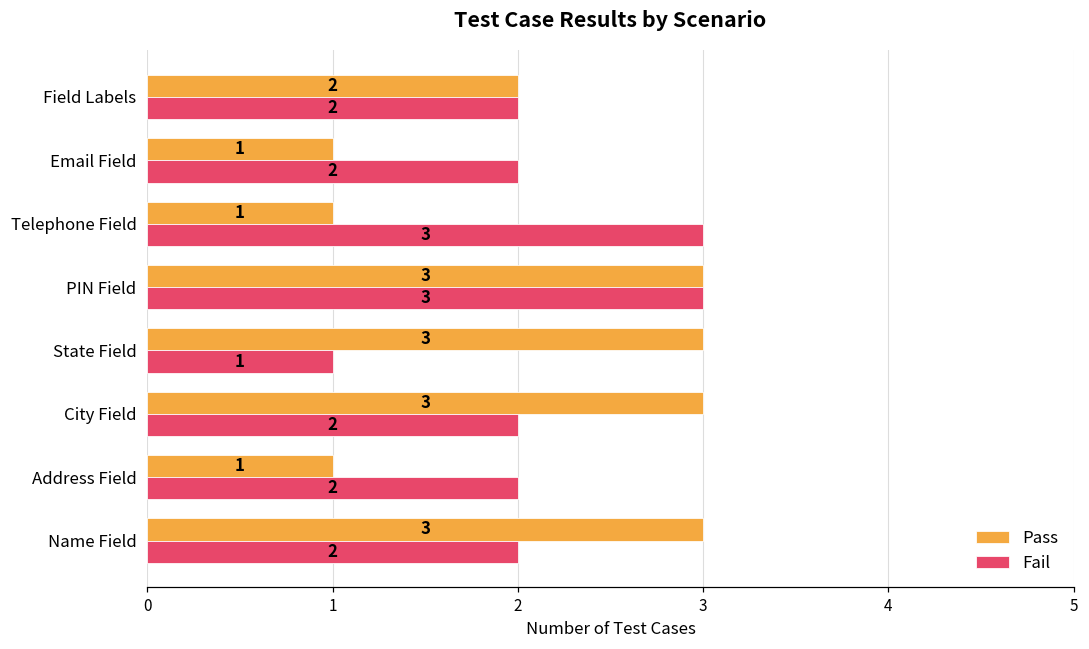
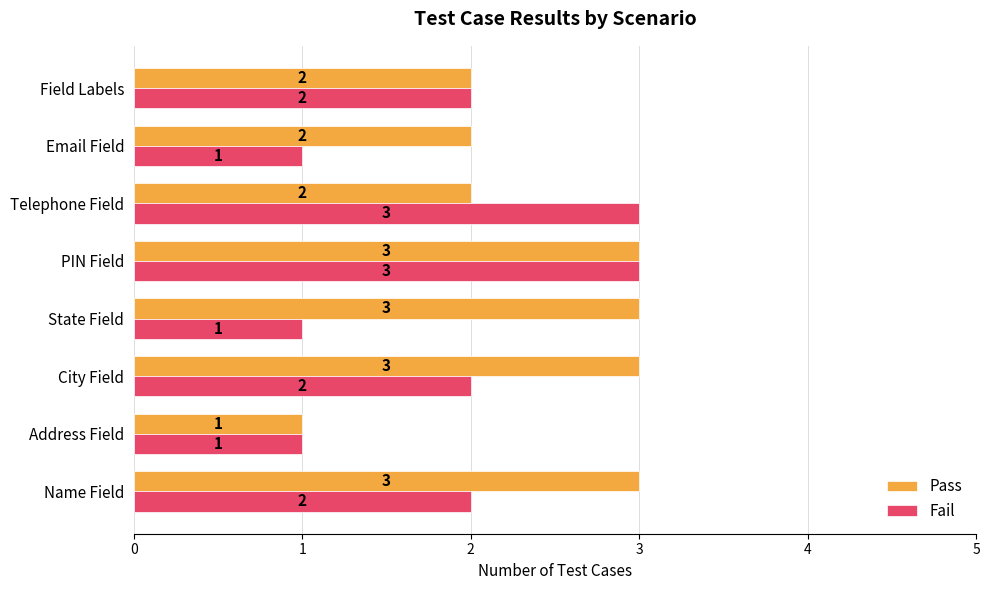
  {
    "Pass": {
      "Field Labels": 2,
-     "Email Field": 1,
-     "Telephone Field": 1,
+     "Email Field": 2,
+     "Telephone Field": 2,
      "PIN Field": 3,
      "State Field": 3,
      "City Field": 3,
      "Address Field": 1,
      "Name Field": 3
    },
    "Fail": {
      "Field Labels": 2,
-     "Email Field": 2,
+     "Email Field": 1,
      "Telephone Field": 3,
      "PIN Field": 3,
      "State Field": 1,
      "City Field": 2,
-     "Address Field": 2,
+     "Address Field": 1,
      "Name Field": 2
    }
  }
